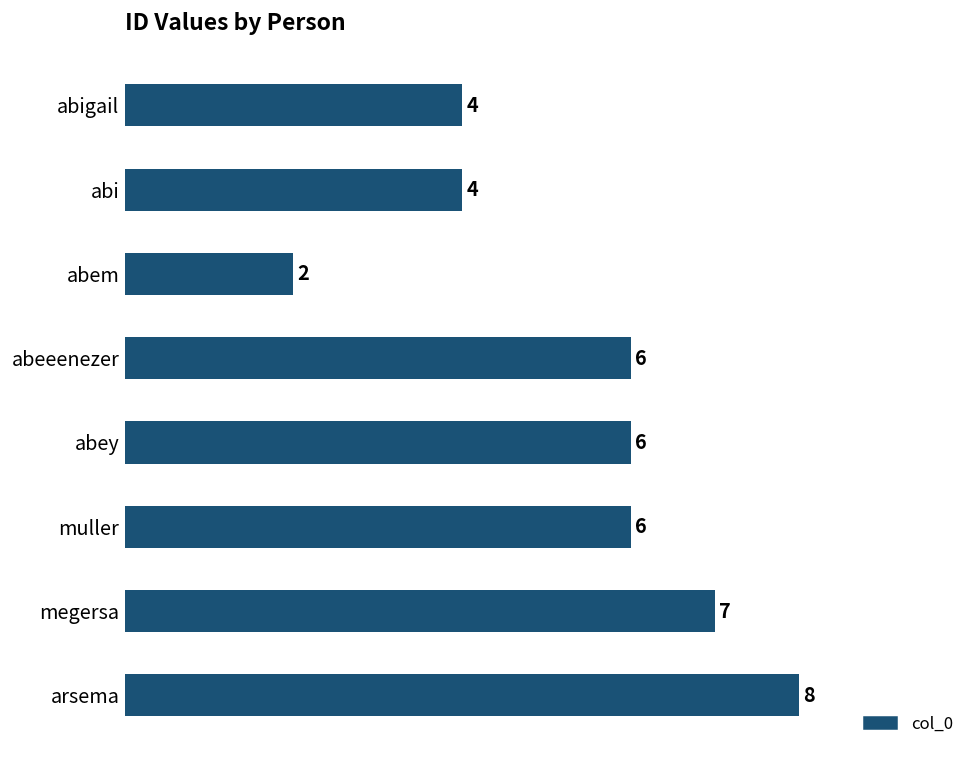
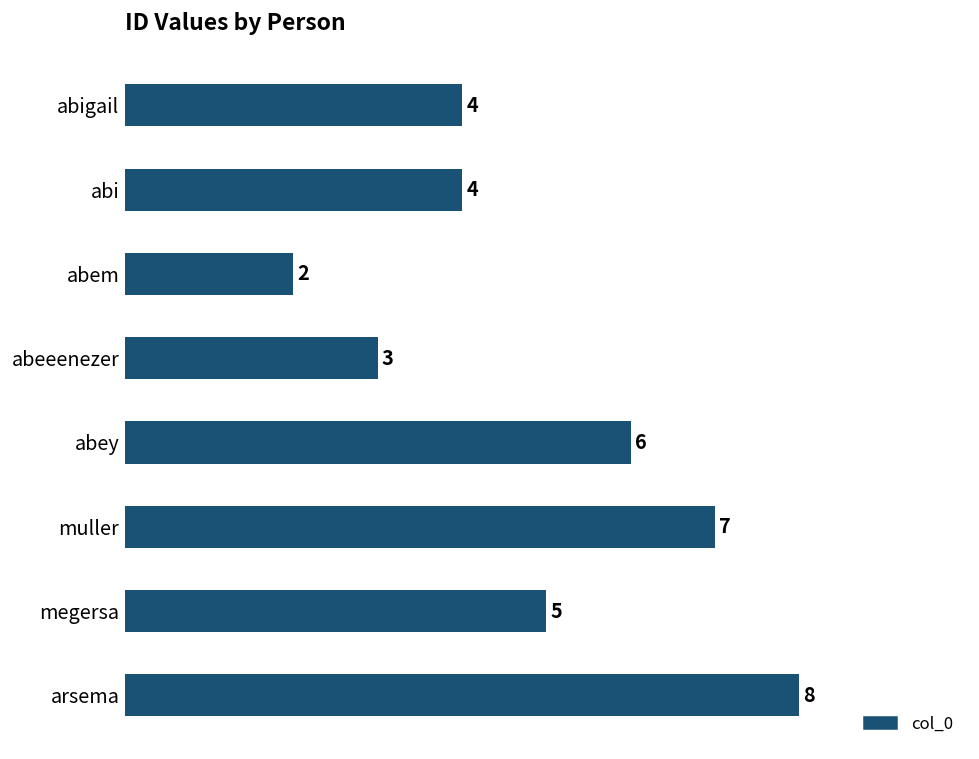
  {
    "abigail": 4,
    "abi": 4,
    "abem": 2,
-   "abeeenezer": 6,
+   "abeeenezer": 3,
    "abey": 6,
-   "muller": 6,
-   "megersa": 7,
+   "muller": 7,
+   "megersa": 5,
    "arsema": 8
  }
